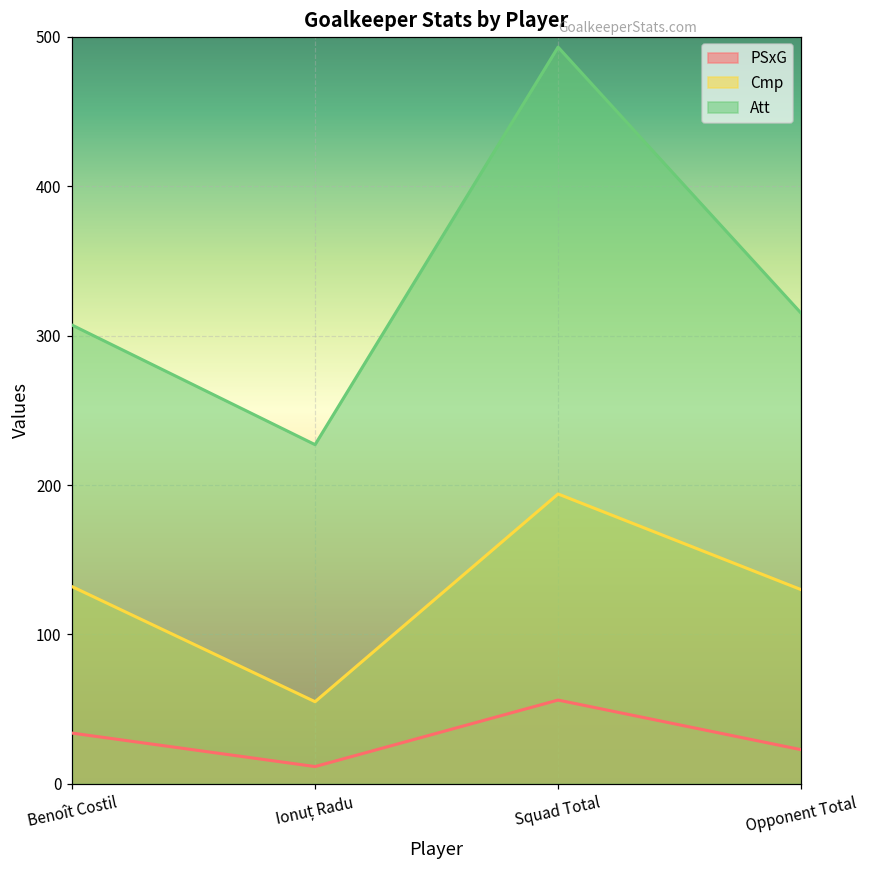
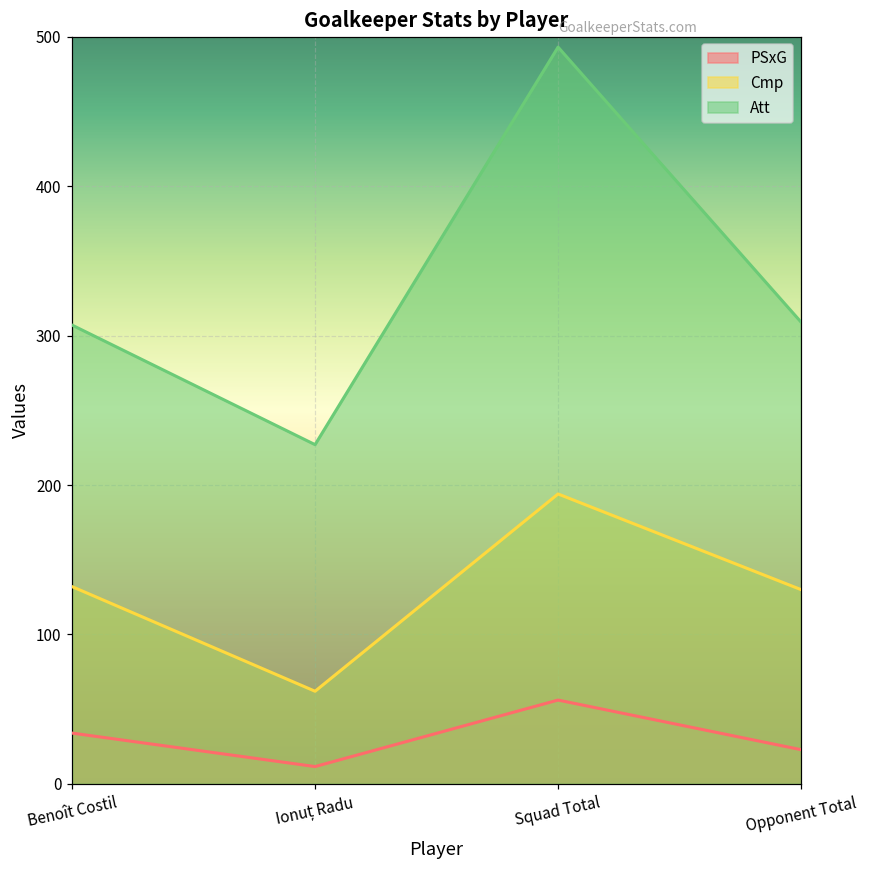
  {
    "PSxG": {
      "Benoît Costil": 34,
      "Ionuț Radu": 12,
      "Squad Total": 56,
      "Opponent Total": 23
    },
    "Cmp": {
      "Benoît Costil": 132,
-     "Ionuț Radu": 55,
+     "Ionuț Radu": 62,
      "Squad Total": 194,
      "Opponent Total": 130
    },
    "Att": {
      "Benoît Costil": 307,
      "Ionuț Radu": 227,
      "Squad Total": 493,
-     "Opponent Total": 315
+     "Opponent Total": 309
    }
  }
